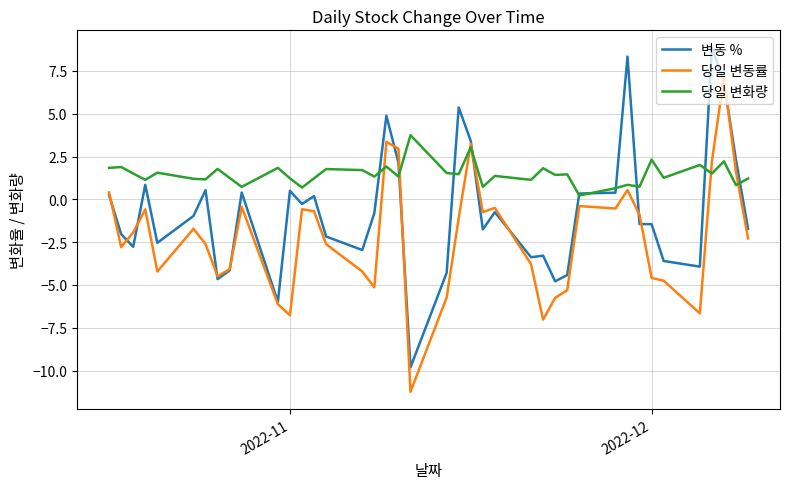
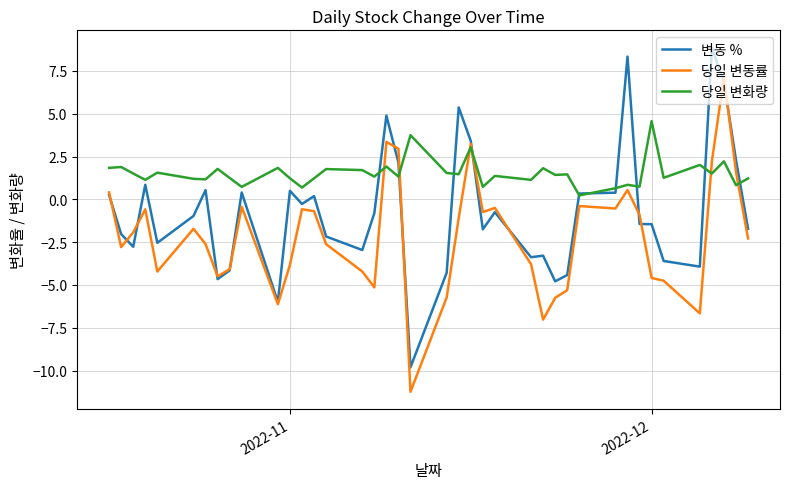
  {
    "변동 %": {
      "2022-11": 0.5,
      "2022-12": -1.5
    },
    "당일 변동률": {
-     "2022-11": -6.8,
+     "2022-11": -3.8,
      "2022-12": -4.6
    },
    "당일 변화량": {
      "2022-11": 1.2,
-     "2022-12": 2.3
+     "2022-12": 4.6
    }
  }
